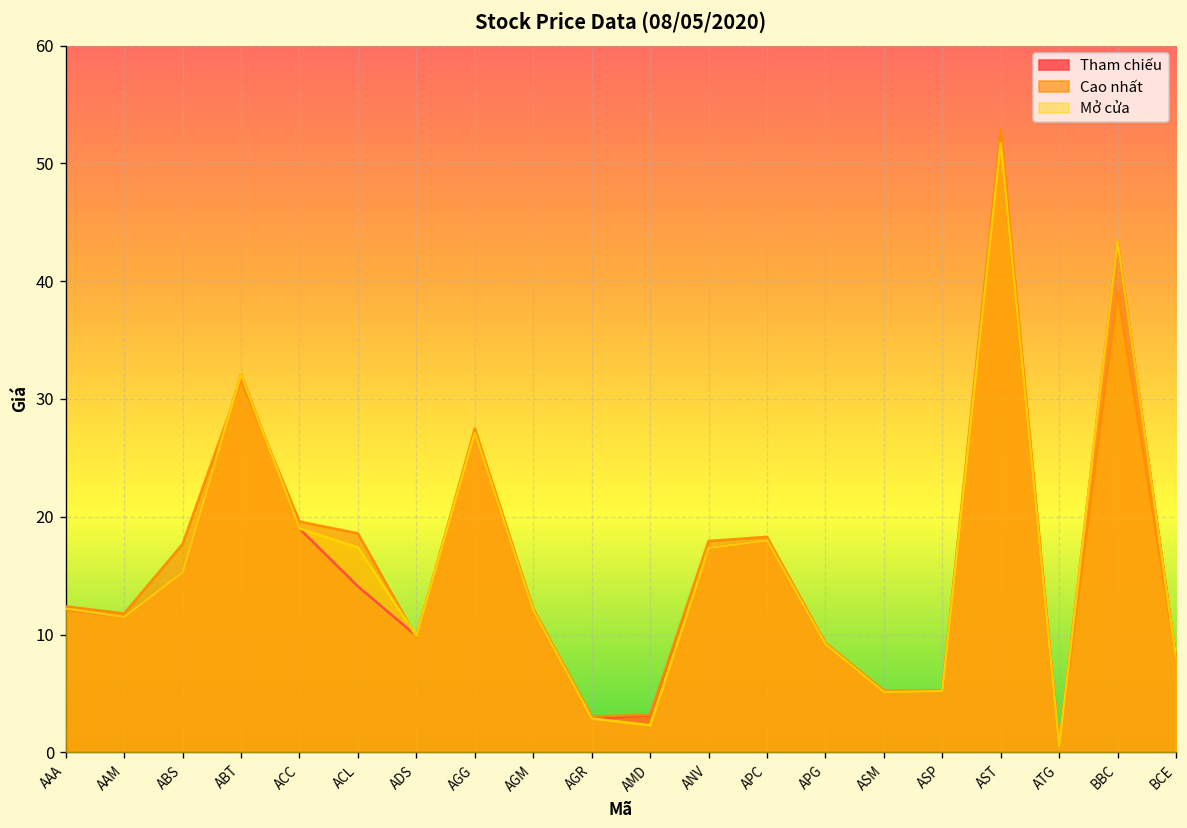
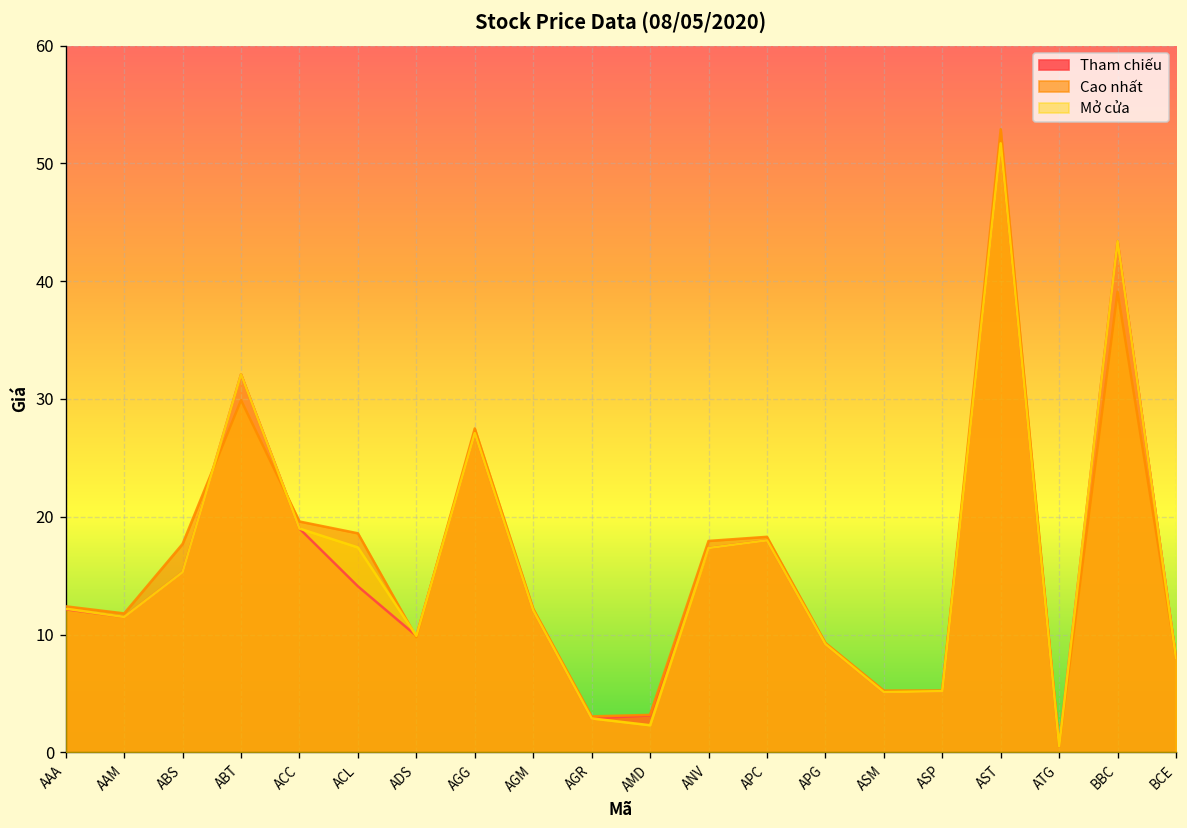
  {
    "Tham chiếu": {
      "ACL": 14
    },
    "Cao nhất": {
      "AAM": 12,
      "ABS": 18,
-     "ABT": 32,
+     "ABT": 30,
      "ACC": 20,
      "ACL": 19,
      "AGG": 28,
      "ANV": 18,
      "APC": 18,
      "AST": 53,
      "BBC": 39
    },
    "Mở cửa": {
      "ACL": 17,
      "AMD": 2
    }
  }
